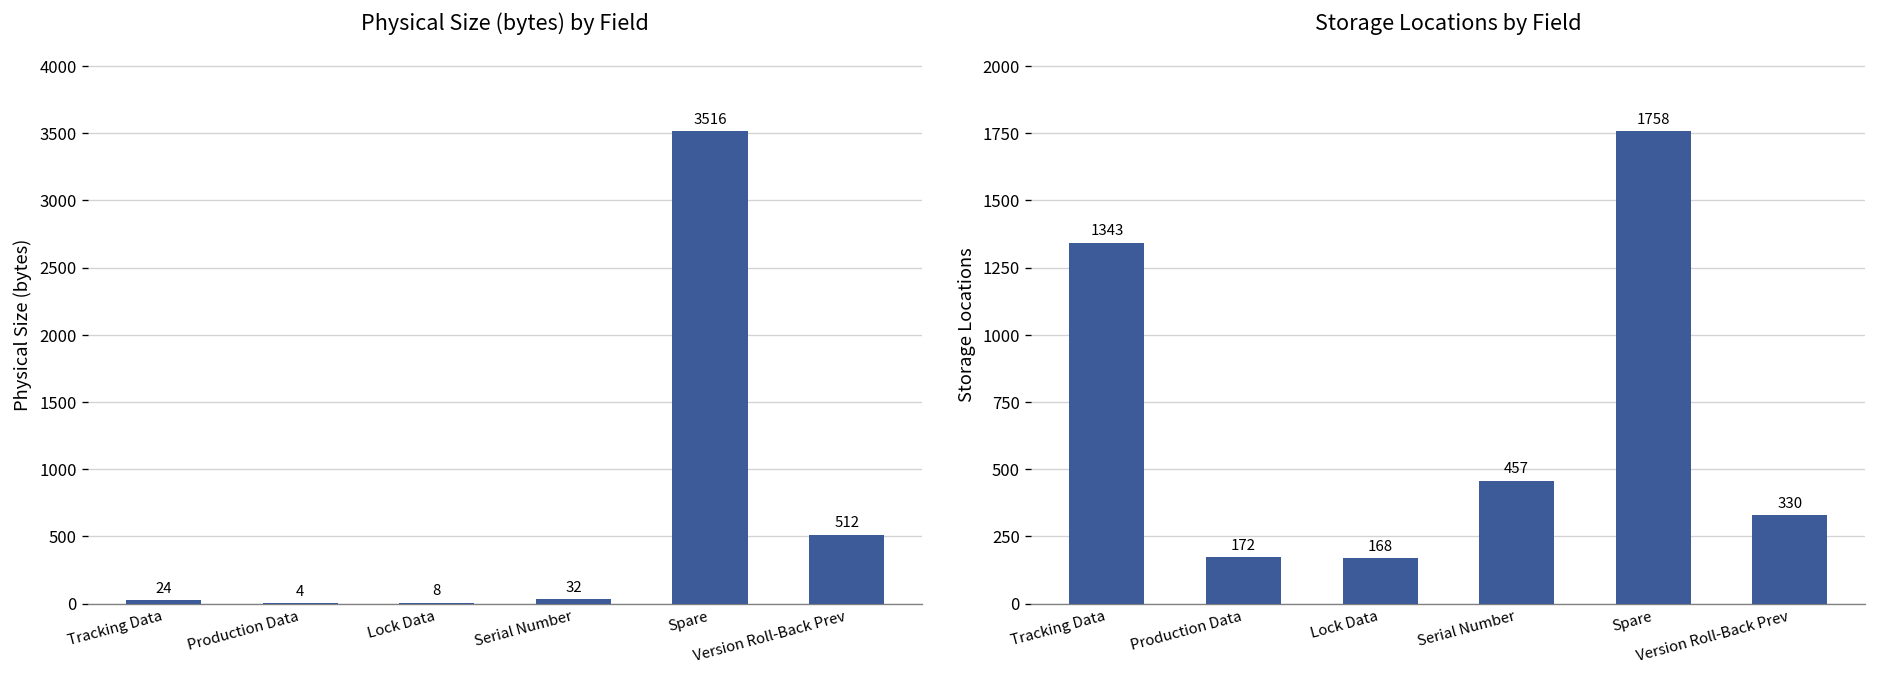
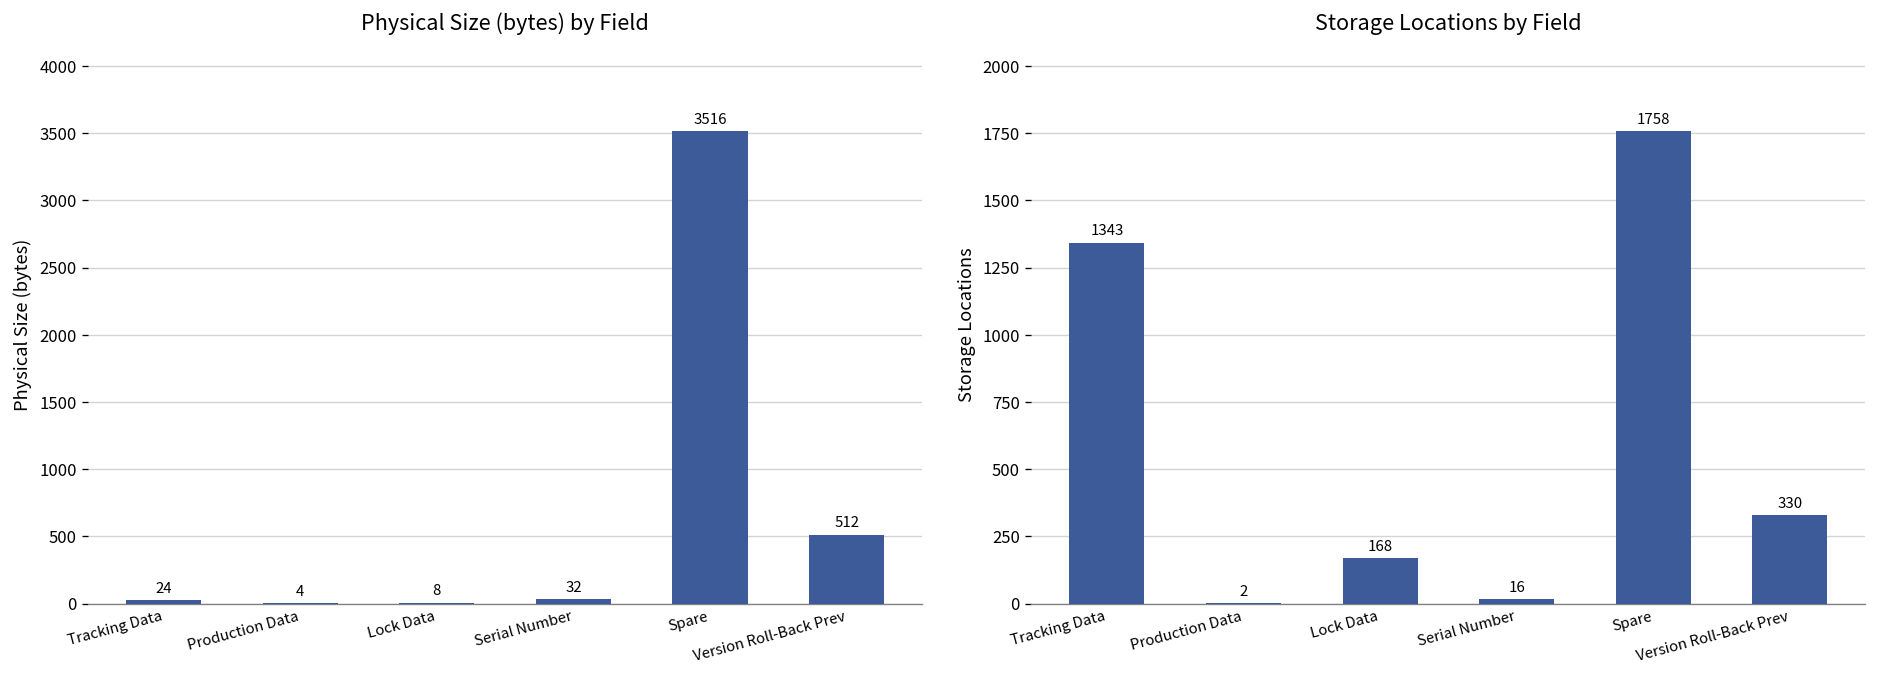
  {
    "Physical Size (bytes) by Field": {
      "Tracking Data": 24,
      "Production Data": 4,
      "Lock Data": 8,
      "Serial Number": 32,
      "Spare": 3516,
      "Version Roll-Back Prev": 512
    },
    "Storage Locations by Field": {
      "Tracking Data": 1343,
-     "Production Data": 172,
+     "Production Data": 2,
      "Lock Data": 168,
-     "Serial Number": 457,
+     "Serial Number": 16,
      "Spare": 1758,
      "Version Roll-Back Prev": 330
    }
  }
